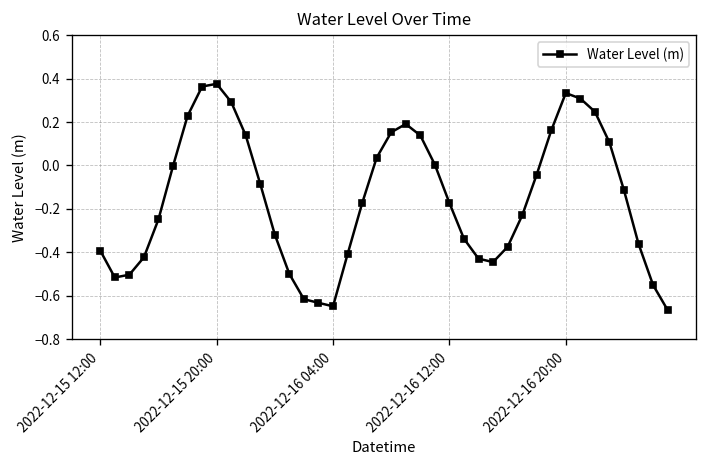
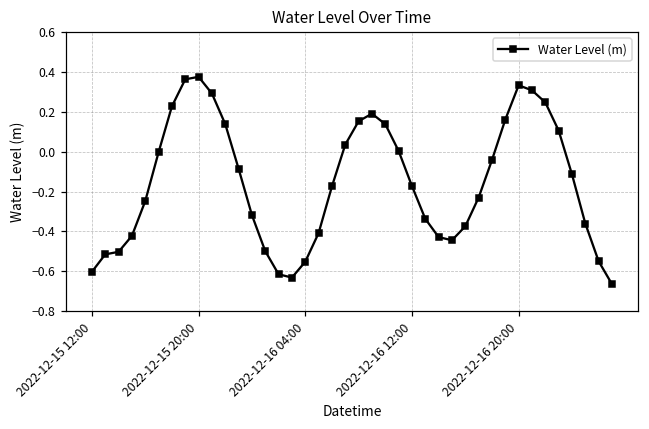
  {
-   "2022-12-15 12:00": -0.39,
+   "2022-12-15 12:00": -0.60,
    "2022-12-15 20:00": 0.38,
-   "2022-12-16 04:00": -0.65,
+   "2022-12-16 04:00": -0.55,
    "2022-12-16 12:00": -0.17,
    "2022-12-16 20:00": 0.33
  }
